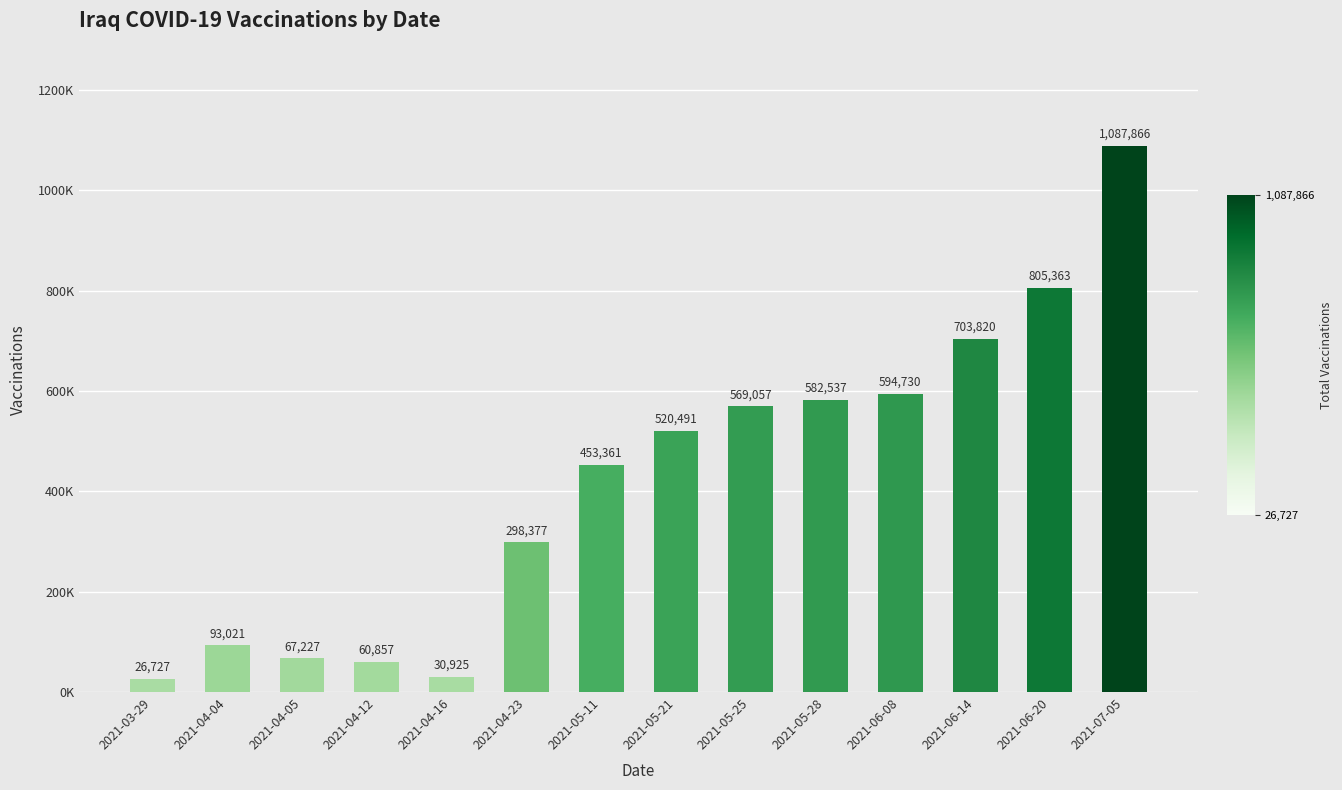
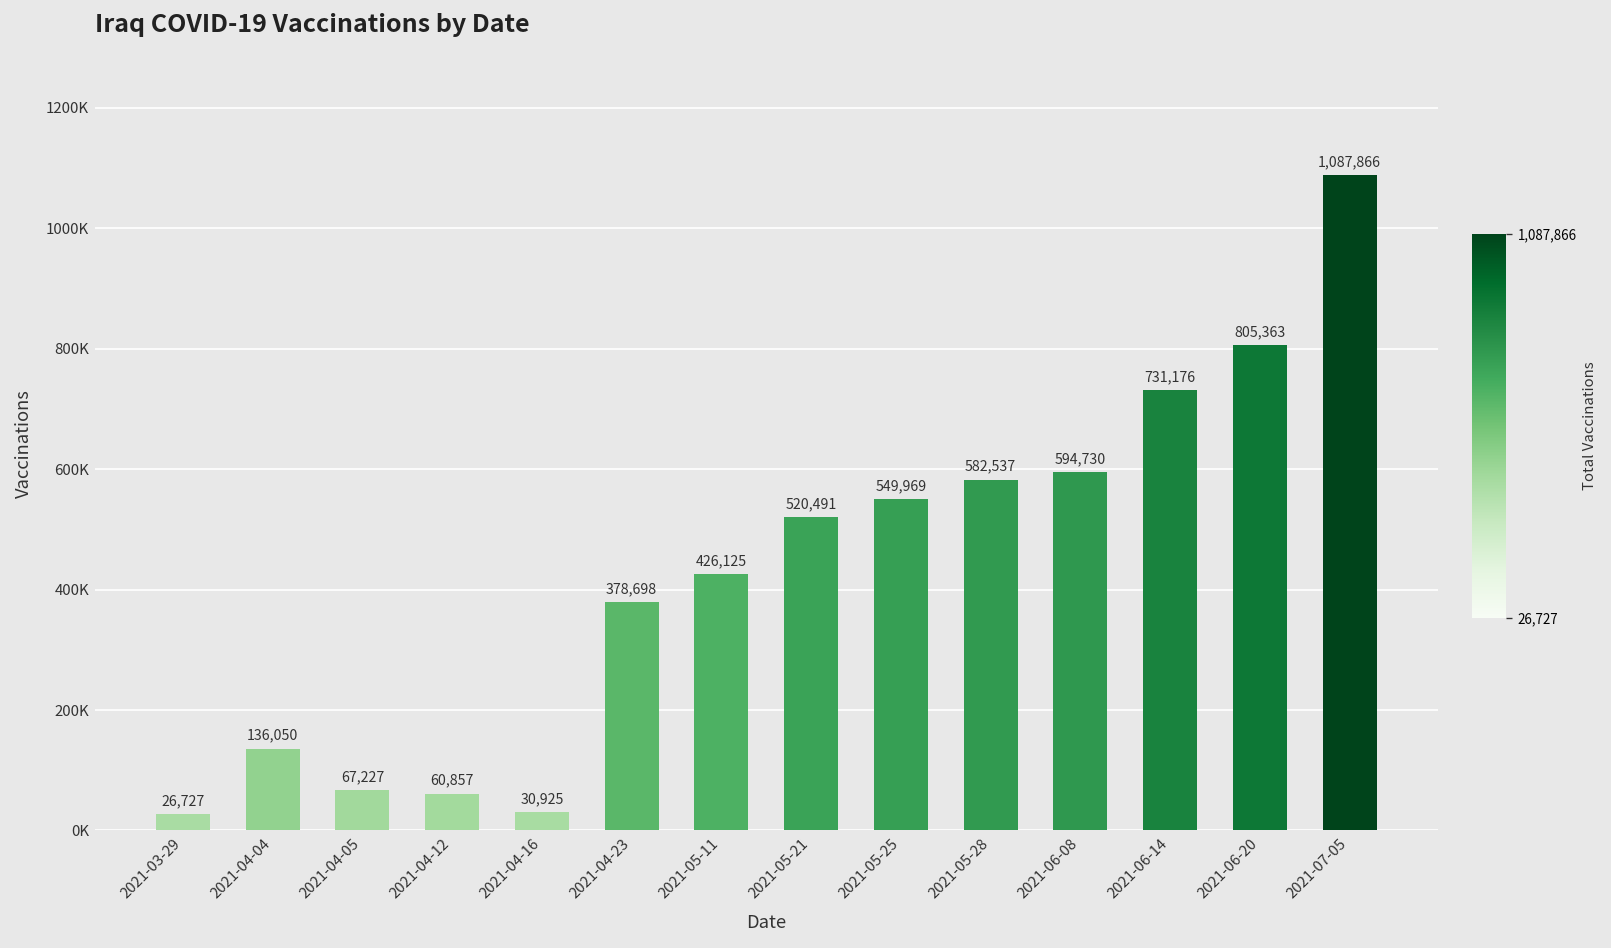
  {
    "2021-03-29": "26,727",
-   "2021-04-04": "93,021",
+   "2021-04-04": "136,050",
    "2021-04-05": "67,227",
    "2021-04-12": "60,857",
    "2021-04-16": "30,925",
-   "2021-04-23": "298,377",
-   "2021-05-11": "453,361",
+   "2021-04-23": "378,698",
+   "2021-05-11": "426,125",
    "2021-05-21": "520,491",
-   "2021-05-25": "569,057",
+   "2021-05-25": "549,969",
    "2021-05-28": "582,537",
    "2021-06-08": "594,730",
-   "2021-06-14": "703,820",
+   "2021-06-14": "731,176",
    "2021-06-20": "805,363",
    "2021-07-05": "1,087,866"
  }
